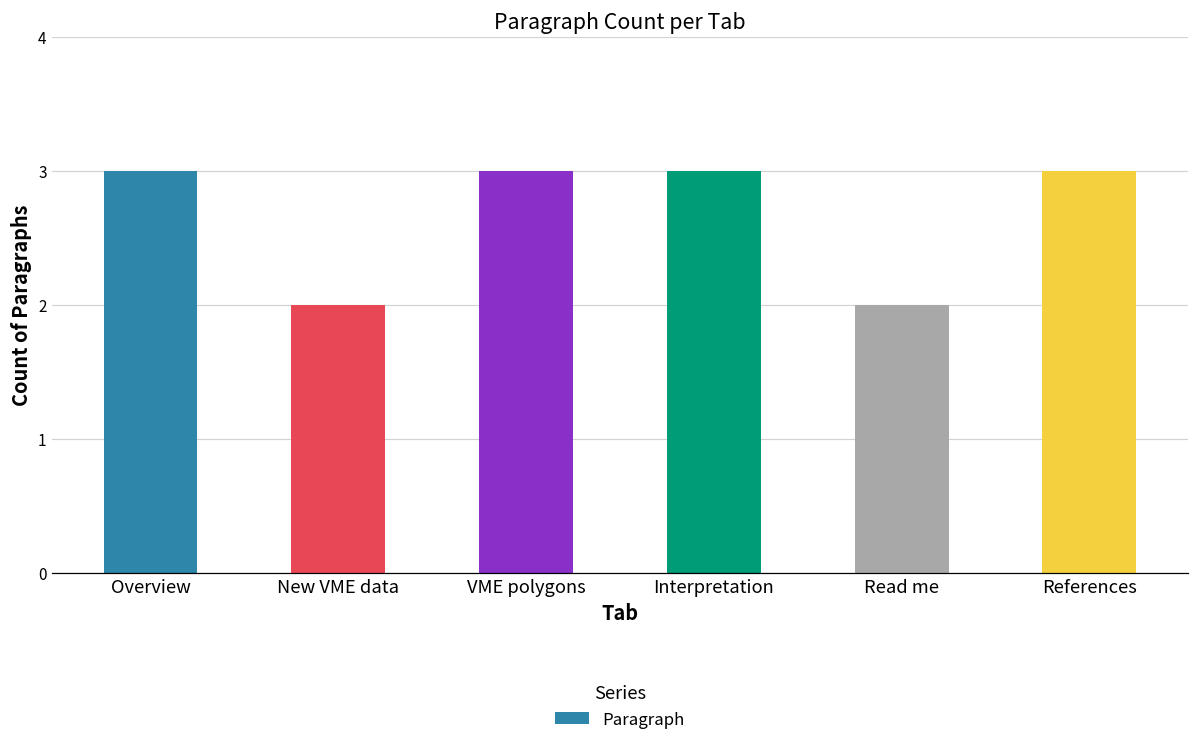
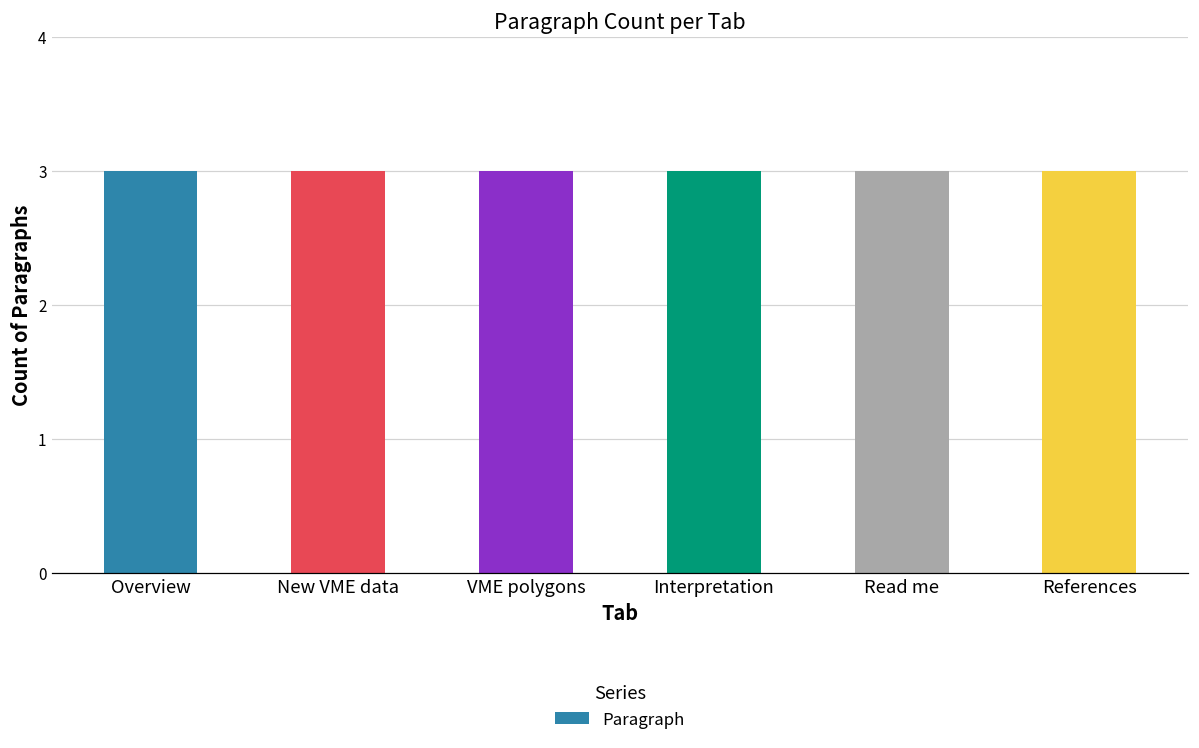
  {
    "Overview": 3,
-   "New VME data": 2,
+   "New VME data": 3,
    "VME polygons": 3,
    "Interpretation": 3,
-   "Read me": 2,
+   "Read me": 3,
    "References": 3
  }
